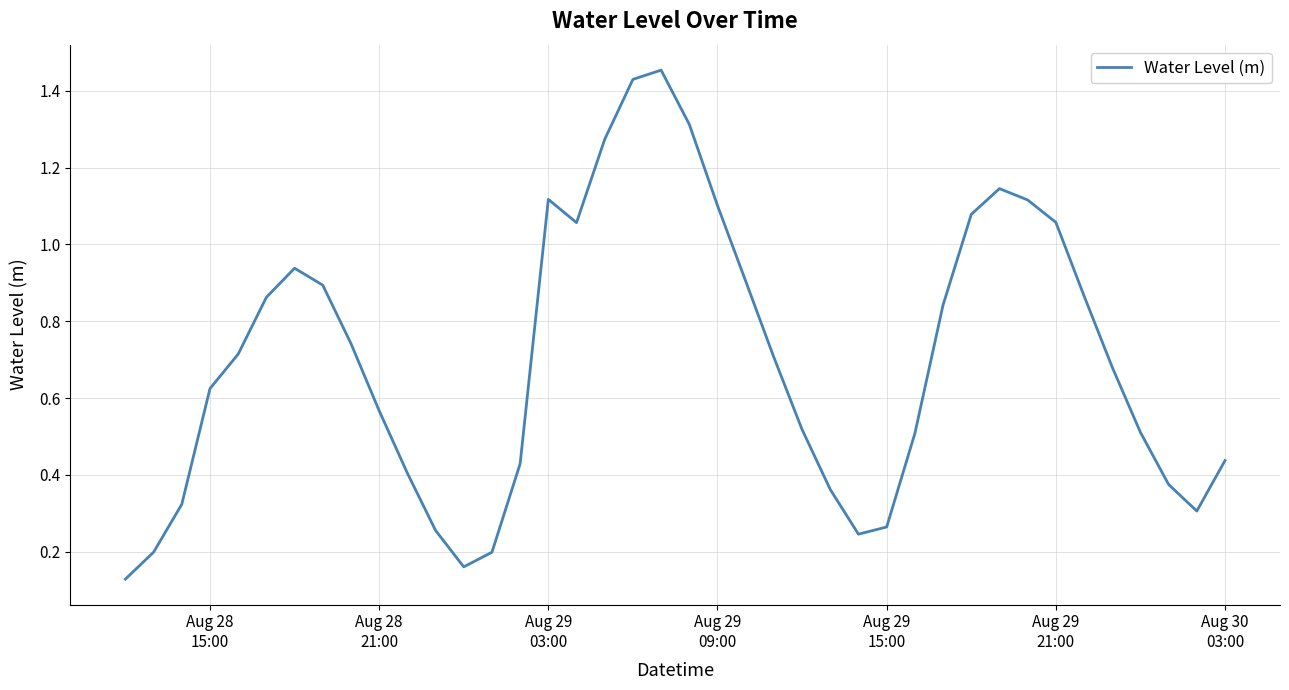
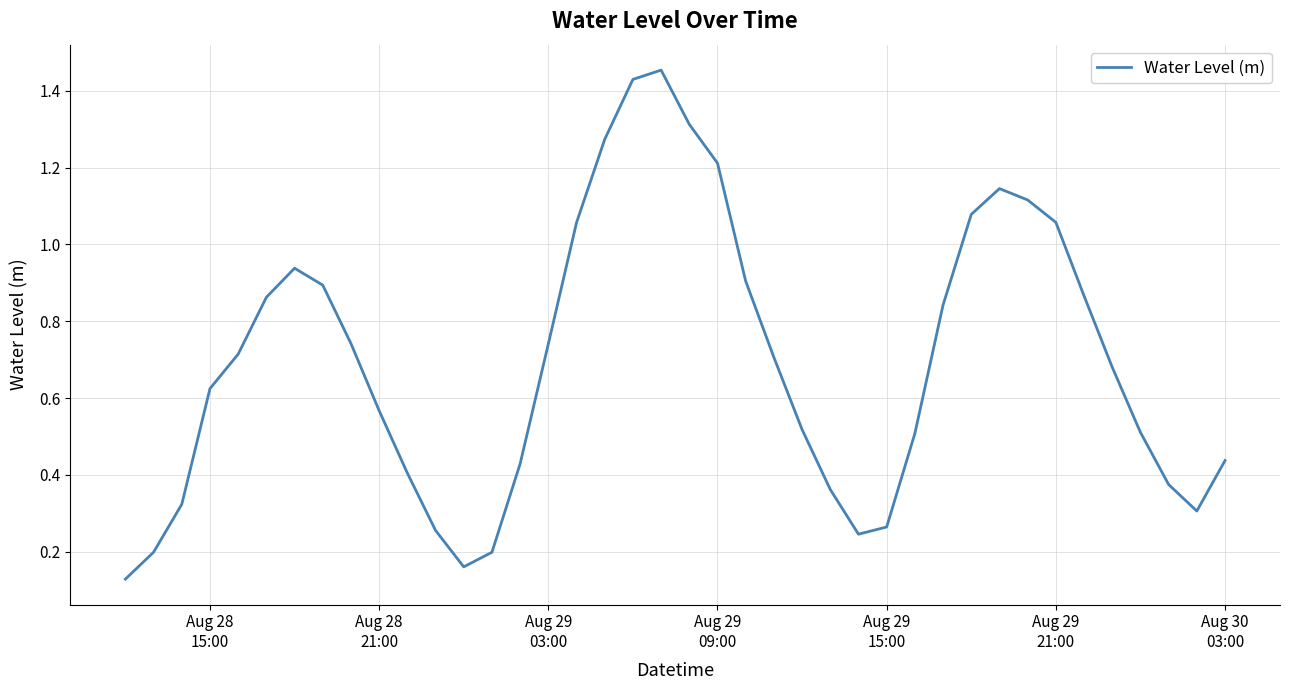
  {
    "Aug 28 15:00": 0.62,
    "Aug 28 21:00": 0.57,
-   "Aug 29 03:00": 1.12,
-   "Aug 29 09:00": 1.10,
+   "Aug 29 03:00": 0.74,
+   "Aug 29 09:00": 1.21,
    "Aug 29 15:00": 0.26,
    "Aug 29 21:00": 1.06,
    "Aug 30 03:00": 0.44
  }
